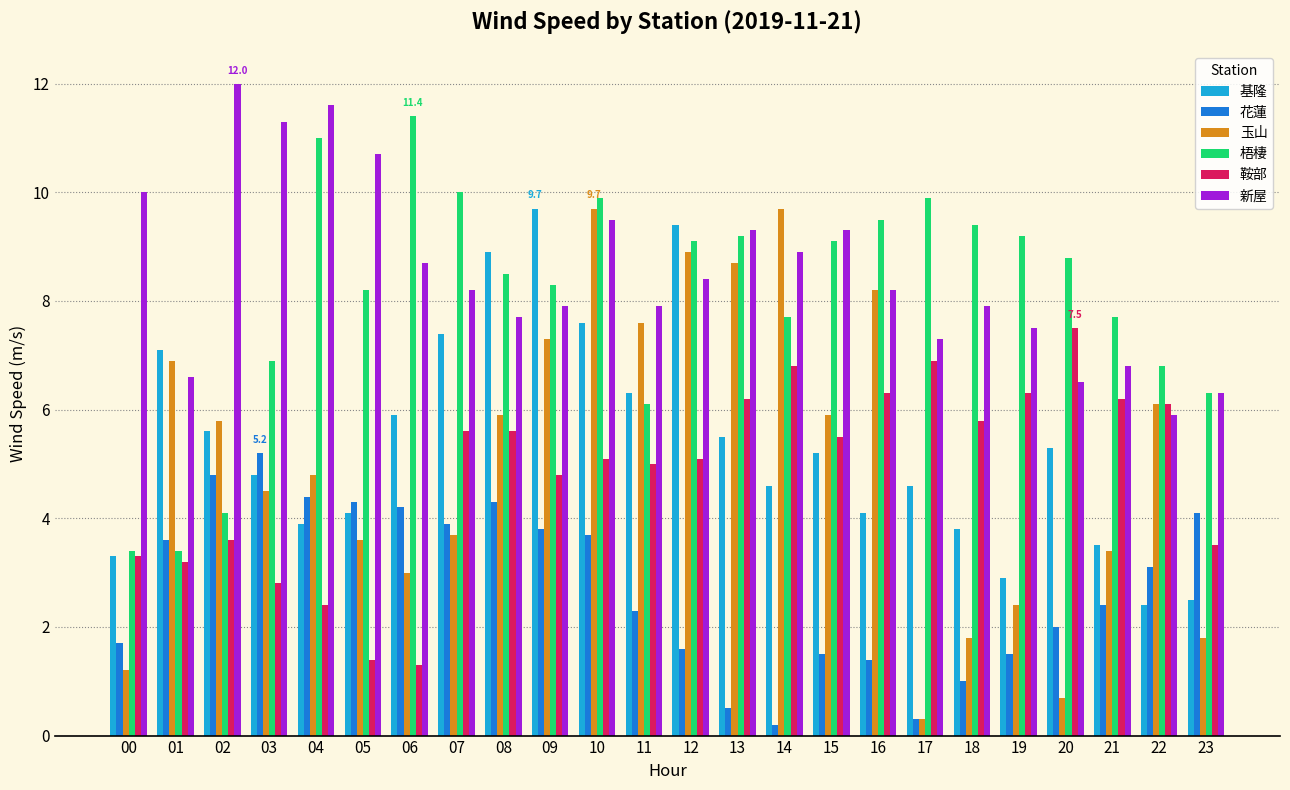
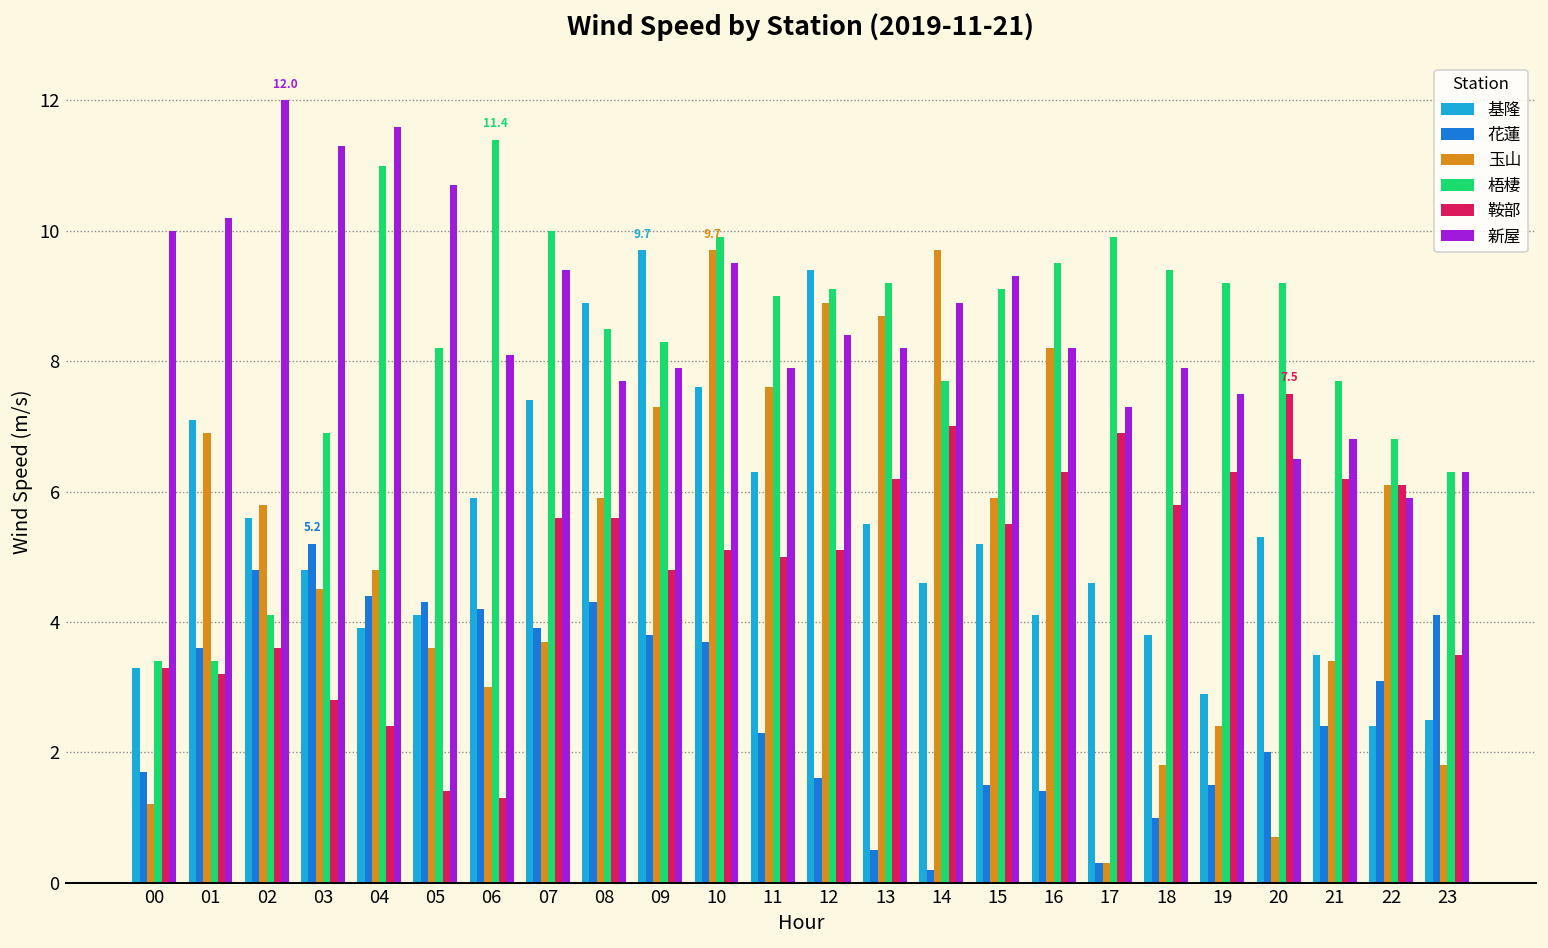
  {
    "玉山": {
      "10": 9.7
    },
    "梧棲": {
      "00": 3.4,
      "01": 3.4,
      "02": 4.1,
      "03": 6.9,
      "04": 11.0,
      "05": 8.2,
      "07": 10.0,
      "08": 8.5,
      "09": 8.3,
-     "11": 6.1,
+     "11": 9.0,
      "12": 9.1,
      "13": 9.2,
      "14": 7.7,
      "15": 9.1,
      "16": 9.5,
      "17": 9.9,
      "18": 9.4,
      "19": 9.2,
-     "20": 8.8,
+     "20": 9.2,
      "21": 7.7,
      "22": 6.8,
      "23": 6.3
    },
    "鞍部": {
      "00": 3.3,
      "01": 3.2,
      "02": 3.6,
      "03": 2.8,
      "04": 2.4,
      "05": 1.4,
      "06": 1.3,
      "07": 5.6,
      "08": 5.6,
      "09": 4.8,
      "10": 5.1,
      "11": 5.0,
      "12": 5.1,
      "13": 6.2,
-     "14": 6.8,
+     "14": 7.0,
      "15": 5.5,
      "16": 6.3,
      "17": 6.9,
      "18": 5.8,
      "19": 6.3,
      "21": 6.2,
      "22": 6.1,
      "23": 3.5
    },
    "新屋": {
      "00": 10.0,
-     "01": 6.6,
+     "01": 10.2,
      "03": 11.3,
      "04": 11.6,
      "05": 10.7,
-     "06": 8.7,
-     "07": 8.2,
+     "06": 8.1,
+     "07": 9.4,
      "08": 7.7,
      "09": 7.9,
      "10": 9.5,
      "11": 7.9,
      "12": 8.4,
-     "13": 9.3,
+     "13": 8.2,
      "14": 8.9,
      "15": 9.3,
      "16": 8.2,
      "17": 7.3,
      "18": 7.9,
      "19": 7.5,
      "20": 6.5,
      "21": 6.8,
      "22": 5.9,
      "23": 6.3
    }
  }
